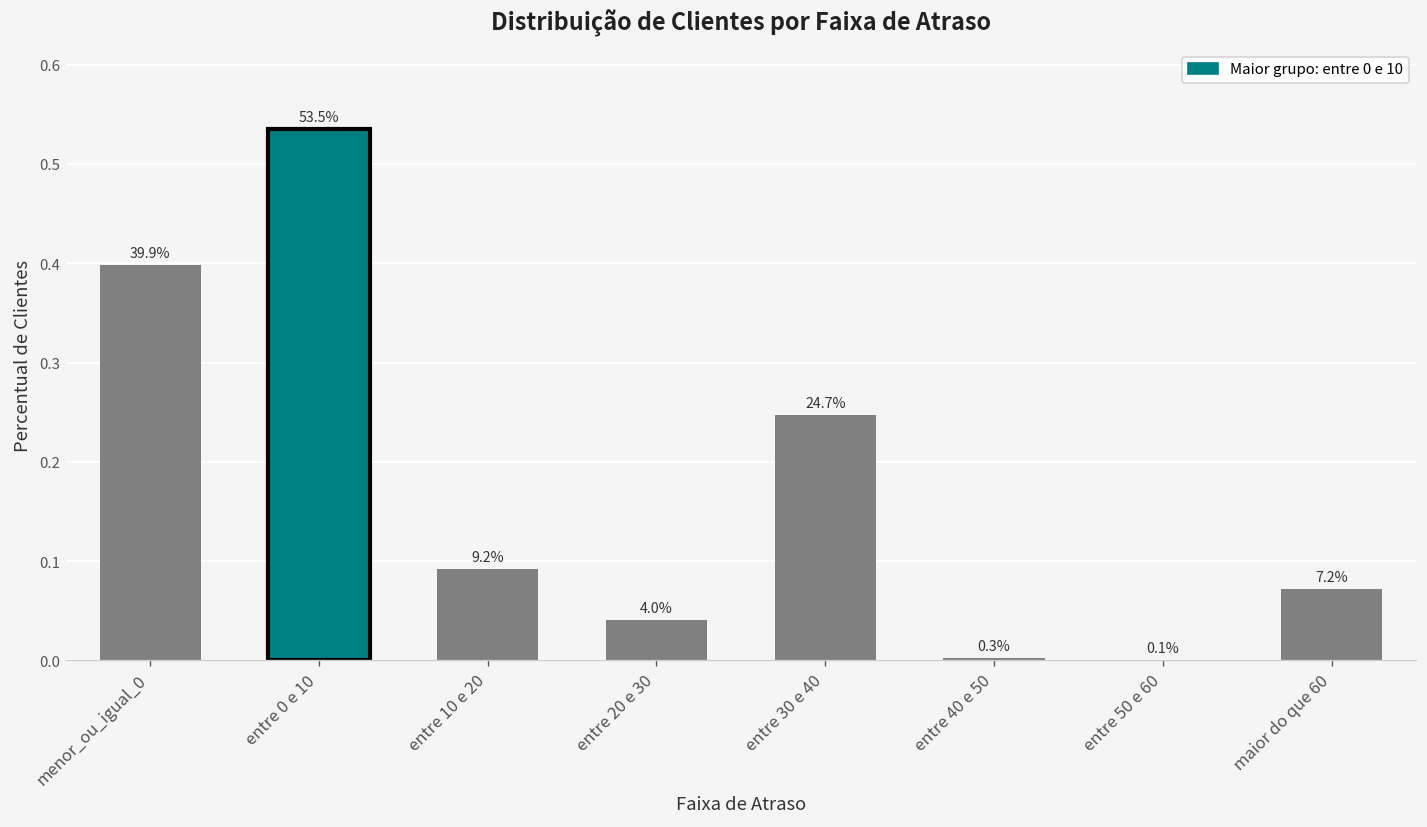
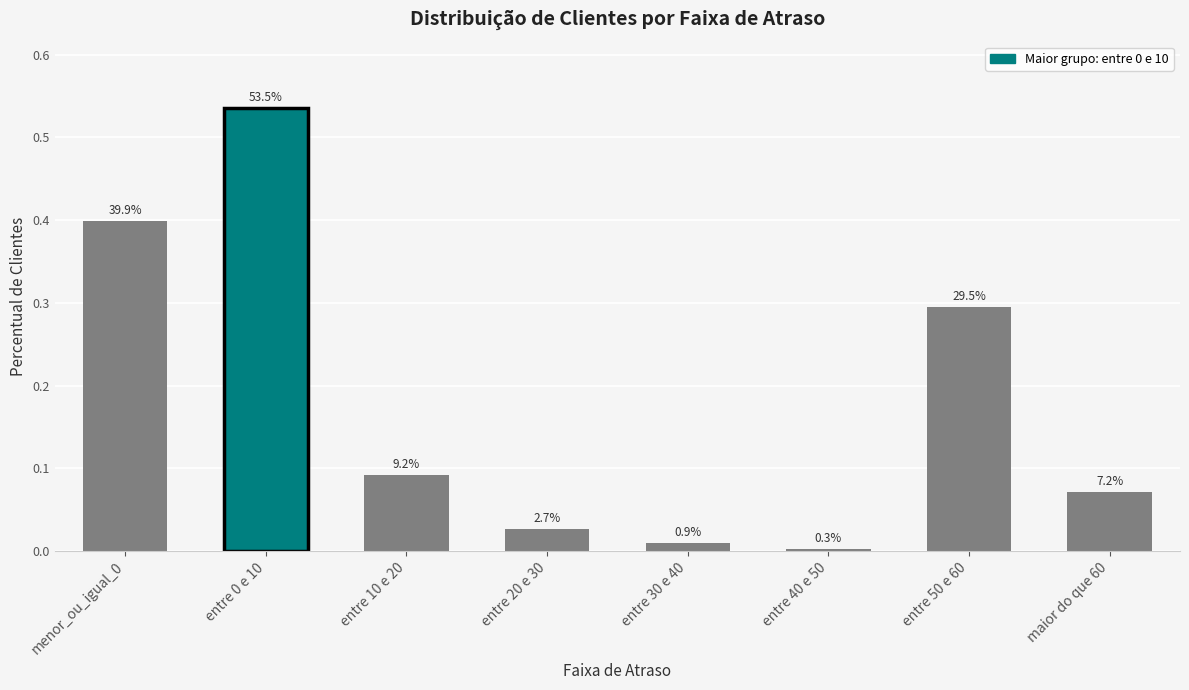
  {
    "menor_ou_igual_0": "39.9%",
    "entre 0 e 10": "53.5%",
    "entre 10 e 20": "9.2%",
-   "entre 20 e 30": "4.0%",
-   "entre 30 e 40": "24.7%",
+   "entre 20 e 30": "2.7%",
+   "entre 30 e 40": "0.9%",
    "entre 40 e 50": "0.3%",
-   "entre 50 e 60": "0.1%",
+   "entre 50 e 60": "29.5%",
    "maior do que 60": "7.2%"
  }
